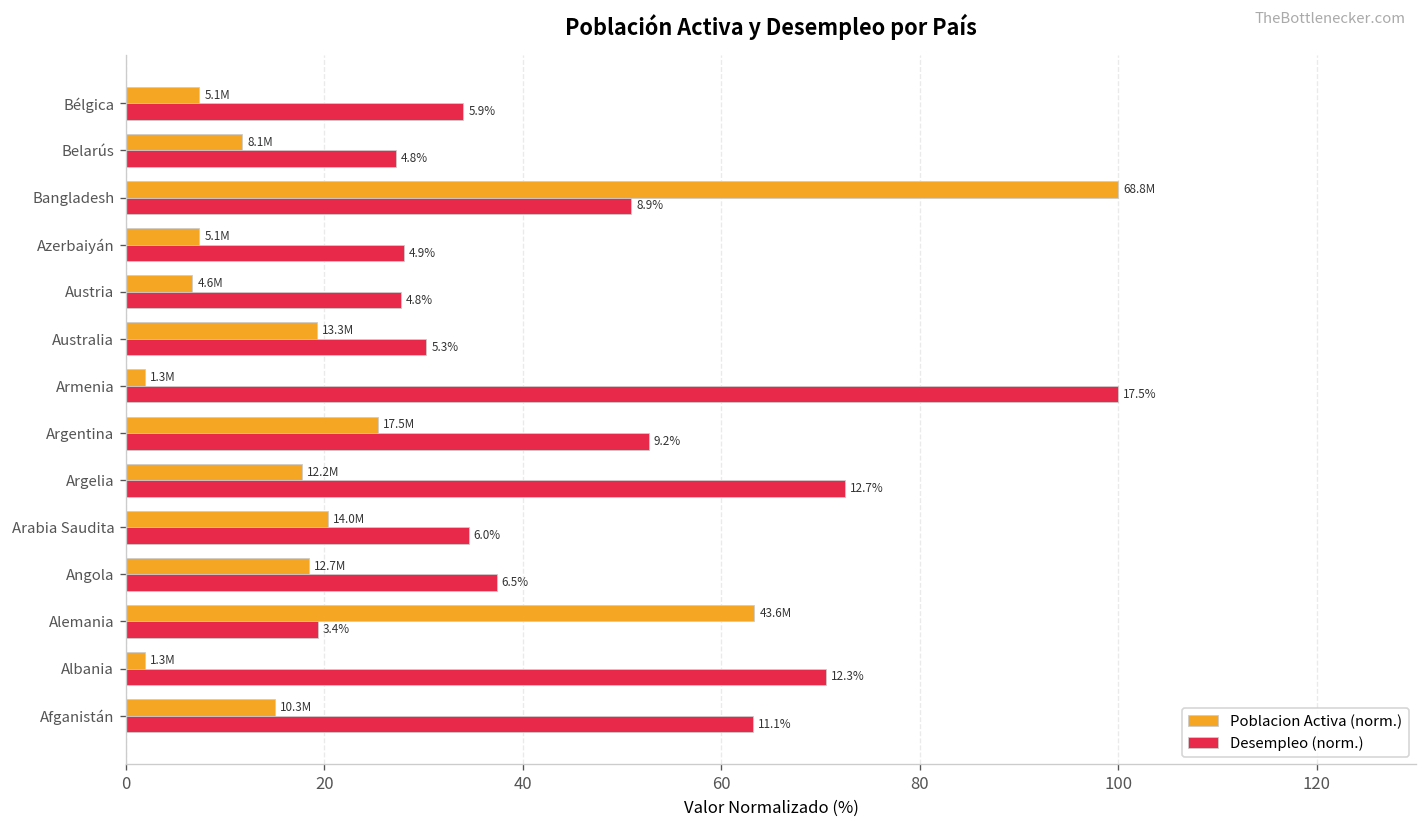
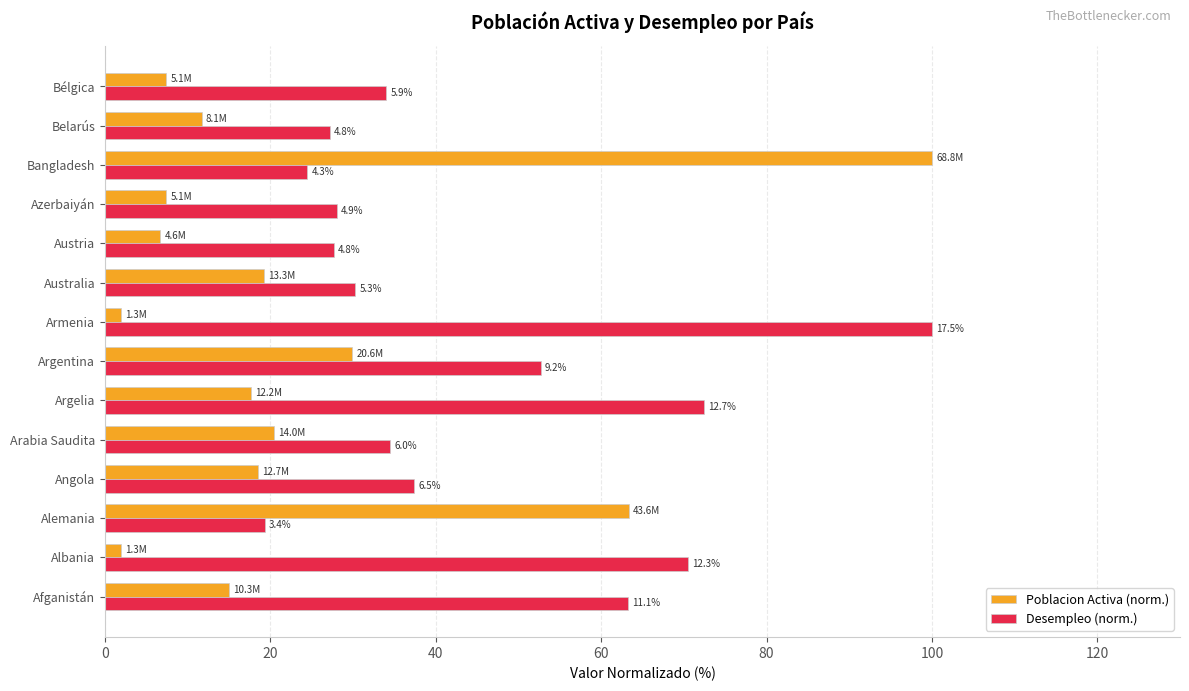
  {
    "Poblacion Activa (norm.)": {
-     "Argentina": "17.5M"
+     "Argentina": "20.6M"
    },
    "Desempleo (norm.)": {
-     "Bangladesh": "8.9%"
+     "Bangladesh": "4.3%"
    }
  }
